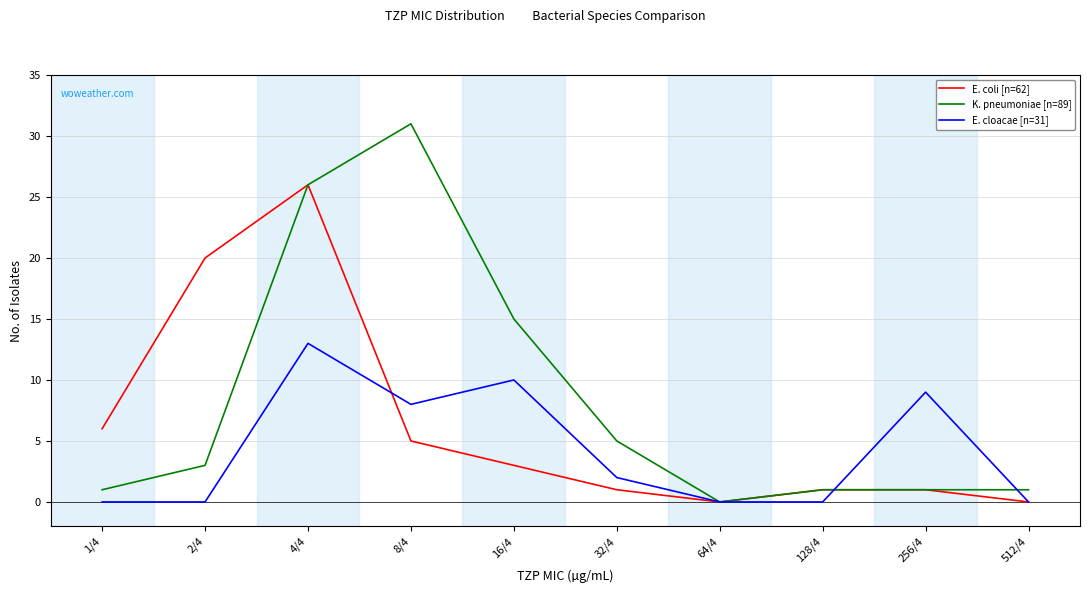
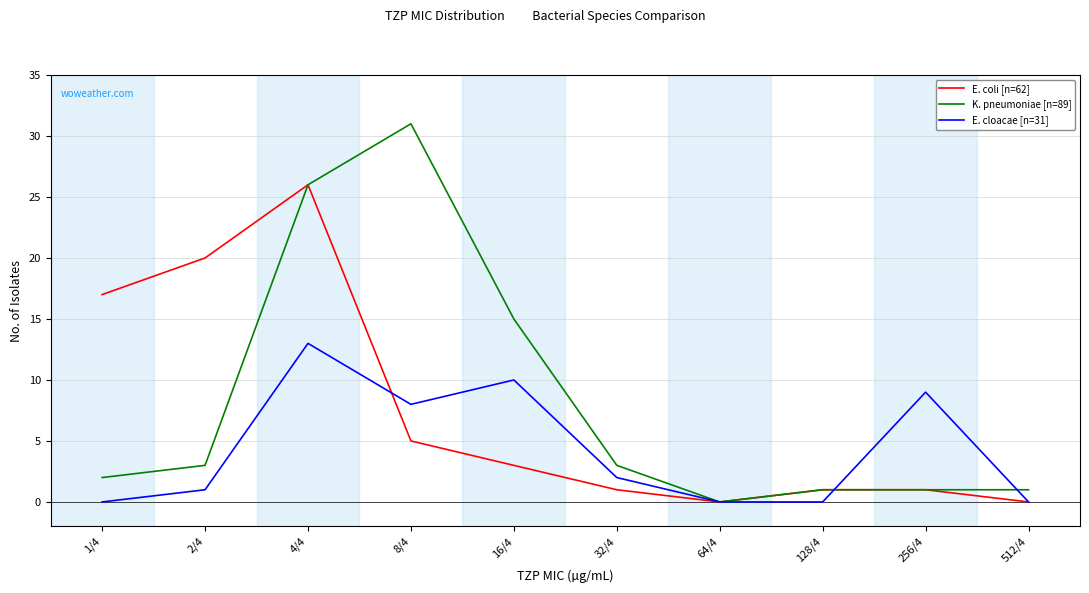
  {
    "E. coli [n=62]": {
-     "1/4": 6,
+     "1/4": 17,
      "2/4": 20,
      "8/4": 5,
      "16/4": 3,
      "32/4": 1
    },
    "K. pneumoniae [n=89]": {
-     "1/4": 1,
+     "1/4": 2,
      "2/4": 3,
      "8/4": 31,
      "16/4": 15,
-     "32/4": 5,
+     "32/4": 3,
      "512/4": 1
    },
    "E. cloacae [n=31]": {
      "1/4": 0,
-     "2/4": 0,
+     "2/4": 1,
      "4/4": 13,
      "8/4": 8,
      "16/4": 10,
      "32/4": 2,
      "128/4": 0,
      "256/4": 9
    }
  }
